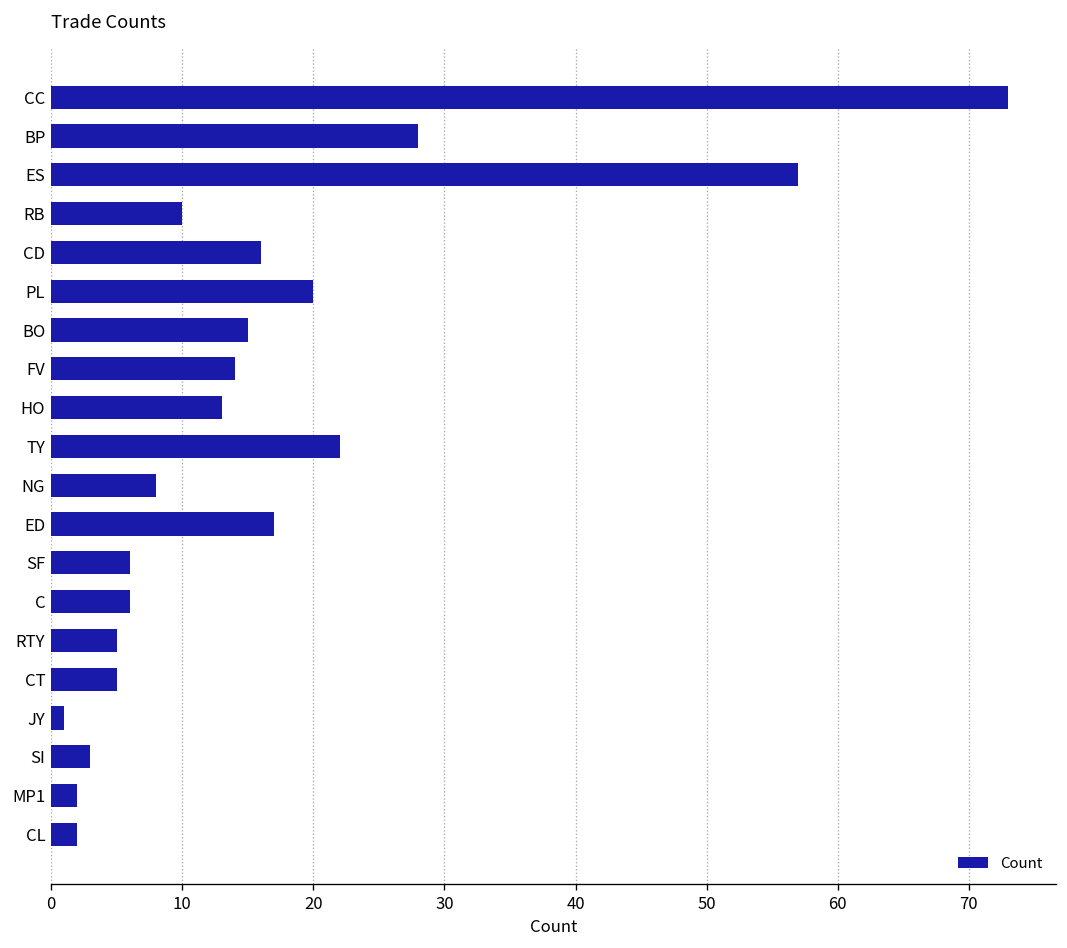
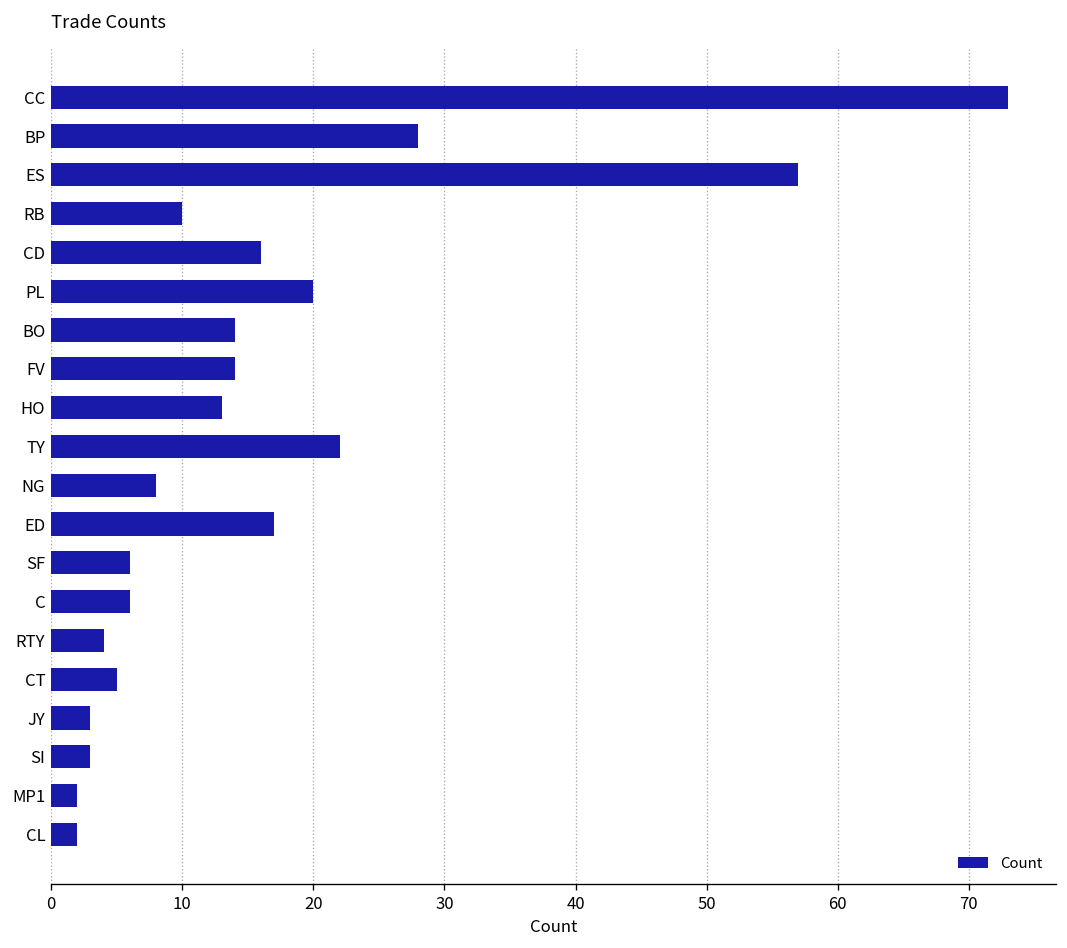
  {
    "CC": 73,
    "BP": 28,
    "ES": 57,
    "RB": 10,
    "CD": 16,
    "PL": 20,
-   "BO": 15,
+   "BO": 14,
    "FV": 14,
    "HO": 13,
    "TY": 22,
    "NG": 8,
    "ED": 17,
    "SF": 6,
    "C": 6,
-   "RTY": 5,
+   "RTY": 4,
    "CT": 5,
-   "JY": 1,
+   "JY": 3,
    "SI": 3,
    "MP1": 2,
    "CL": 2
  }
